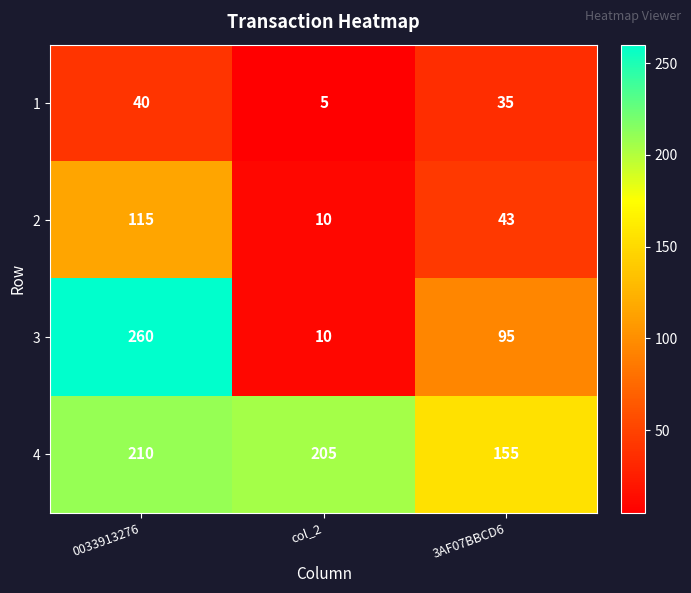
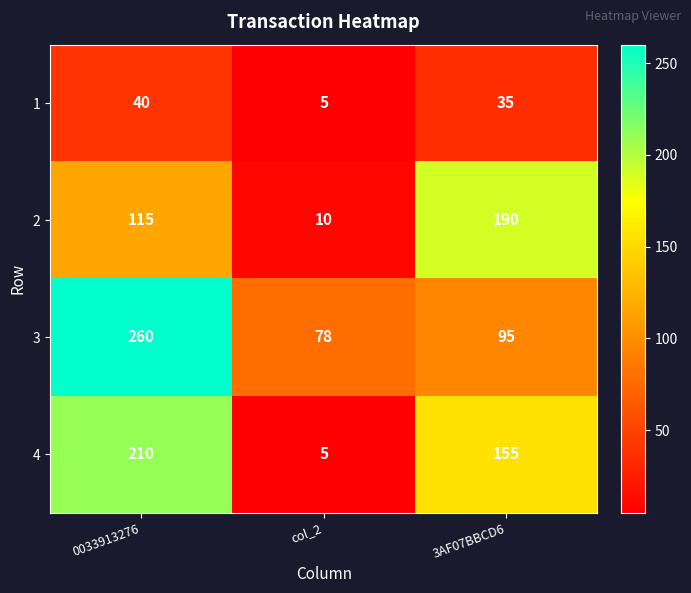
  {
    "1": {
      "0033913276": 40,
      "col_2": 5,
      "3AF07BBCD6": 35
    },
    "2": {
      "0033913276": 115,
      "col_2": 10,
-     "3AF07BBCD6": 43
+     "3AF07BBCD6": 190
    },
    "3": {
      "0033913276": 260,
-     "col_2": 10,
+     "col_2": 78,
      "3AF07BBCD6": 95
    },
    "4": {
      "0033913276": 210,
-     "col_2": 205,
+     "col_2": 5,
      "3AF07BBCD6": 155
    }
  }
